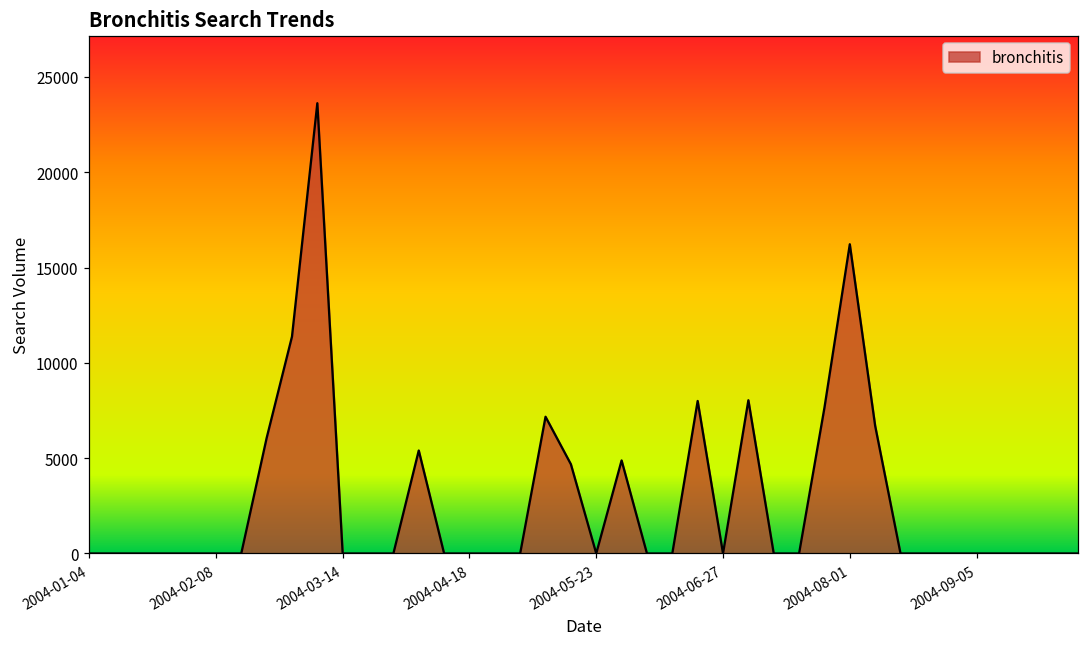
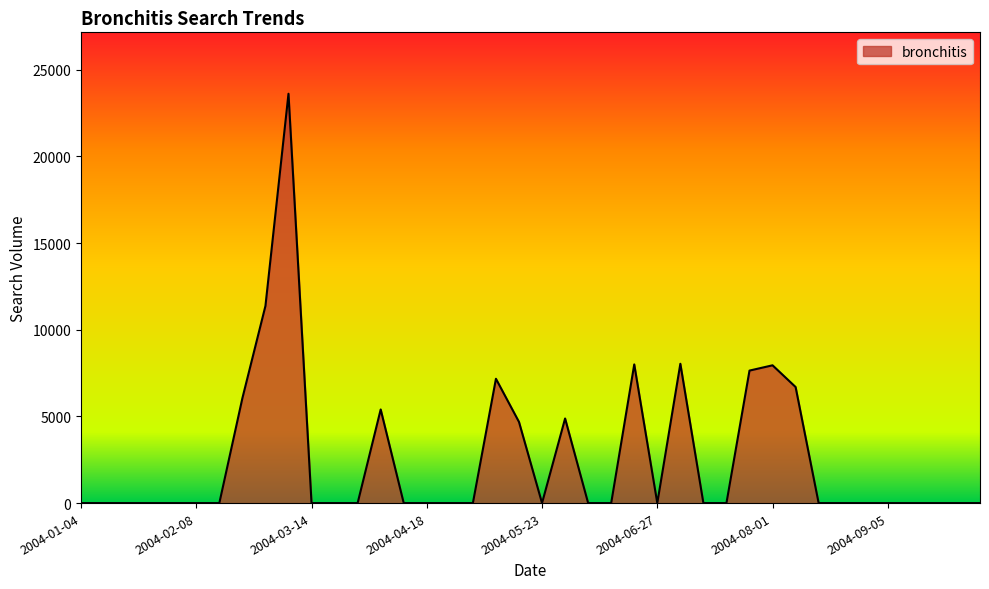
  {
    "2004-01-04": 0,
    "2004-02-08": 0,
    "2004-03-14": 0,
    "2004-04-18": 0,
    "2004-05-23": 0,
    "2004-06-27": 0,
-   "2004-08-01": 16200,
+   "2004-08-01": 7900,
    "2004-09-05": 0
  }
